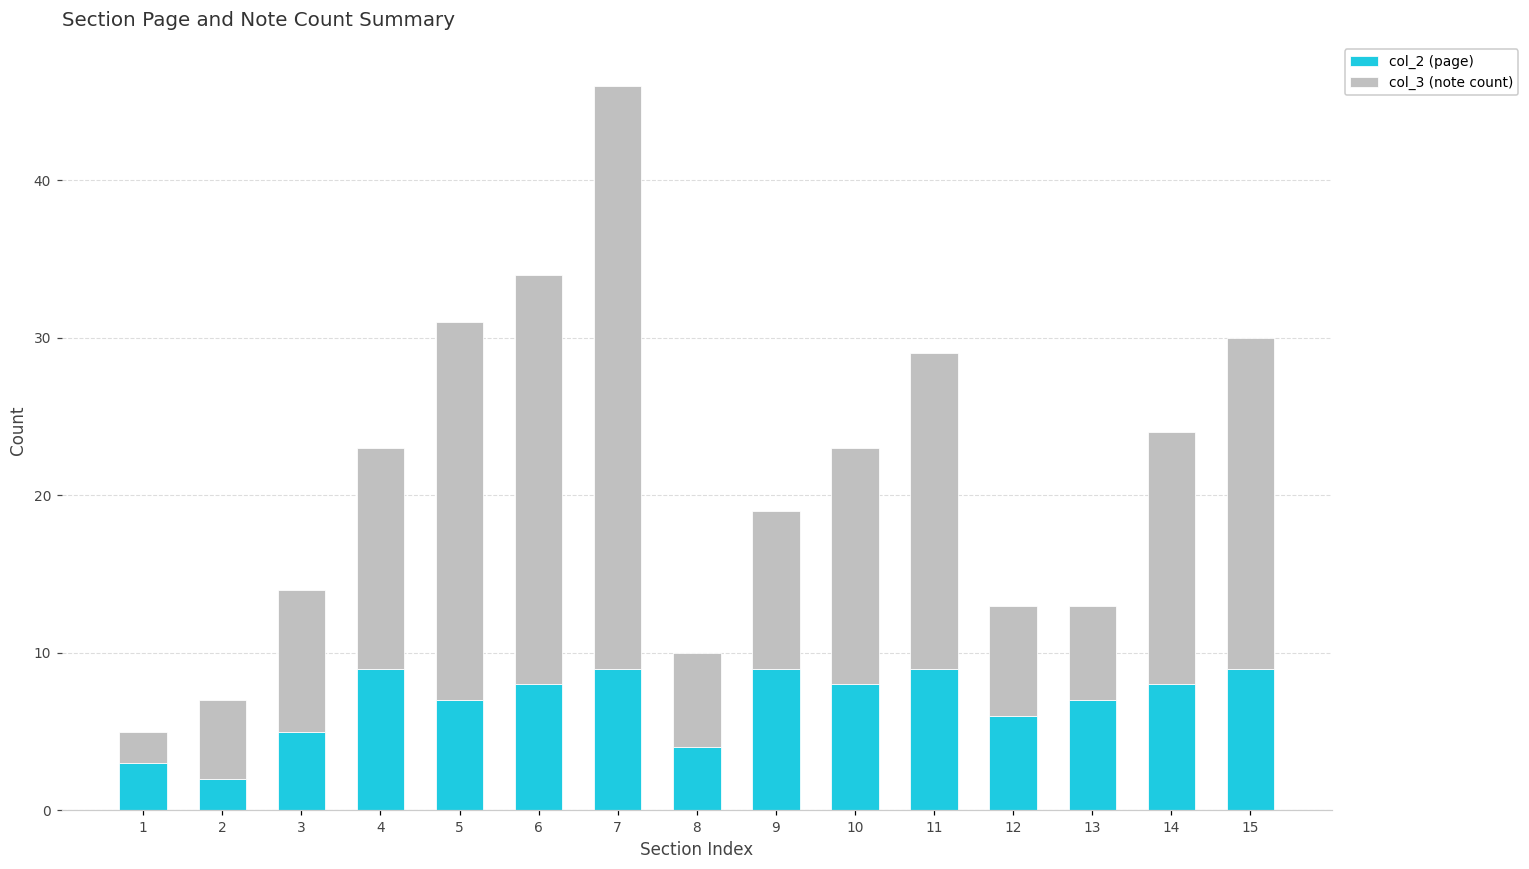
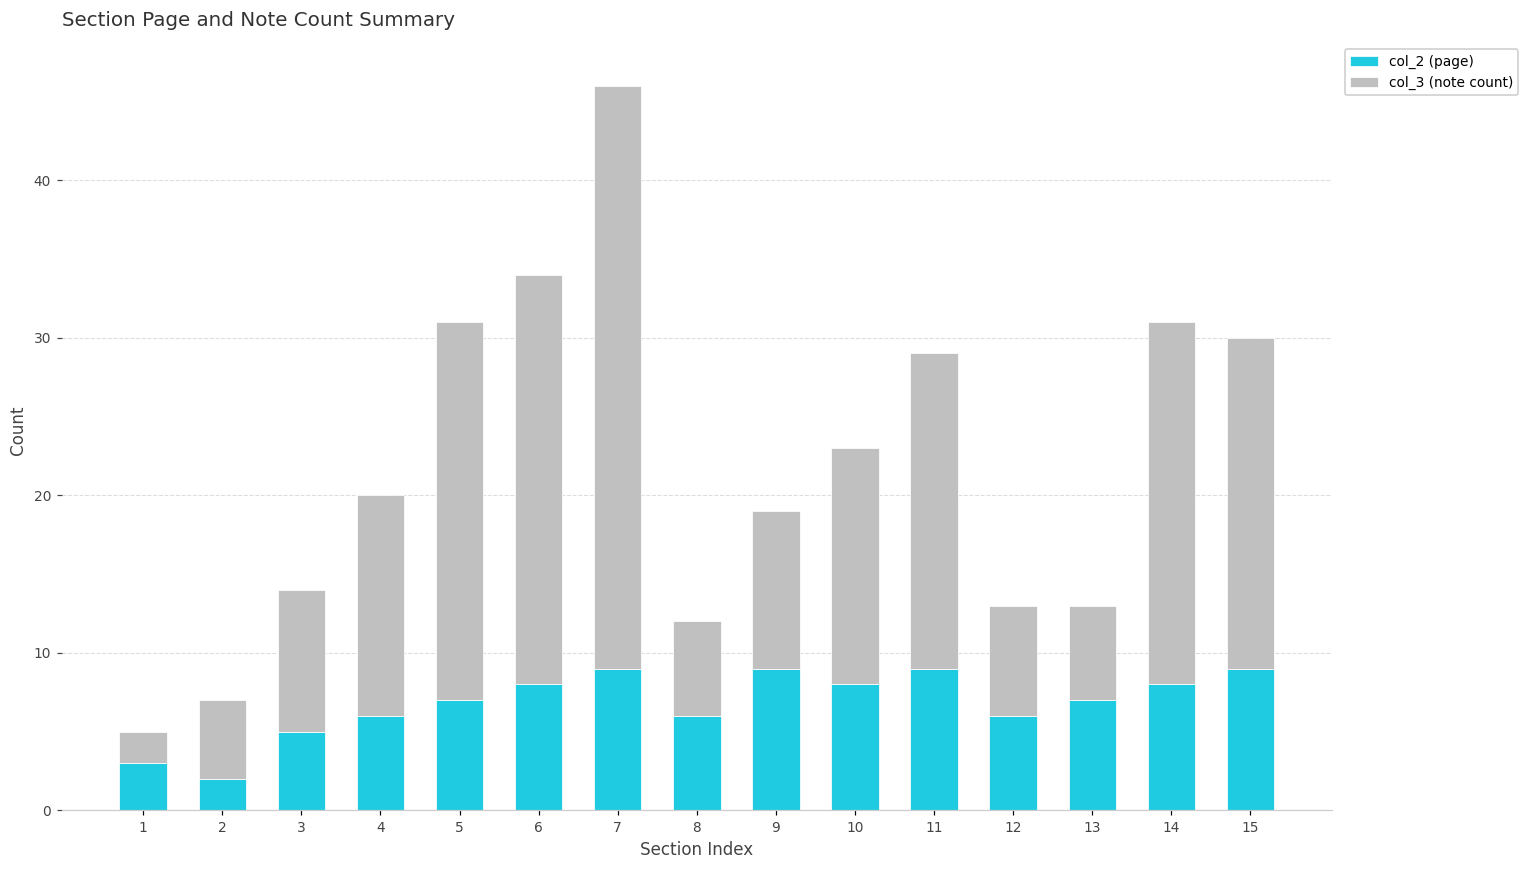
  {
    "col_2 (page)": {
      "1": 3,
      "2": 2,
      "3": 5,
-     "4": 9,
+     "4": 6,
      "5": 7,
      "6": 8,
      "7": 9,
-     "8": 4,
+     "8": 6,
      "9": 9,
      "10": 8,
      "11": 9,
      "12": 6,
      "13": 7,
      "14": 8,
      "15": 9
    },
    "col_3 (note count)": {
      "1": 2,
      "2": 5,
      "3": 9,
      "4": 14,
      "5": 24,
      "6": 26,
      "7": 37,
      "8": 6,
      "9": 10,
      "10": 15,
      "11": 20,
      "12": 7,
      "13": 6,
-     "14": 16,
+     "14": 23,
      "15": 21
    }
  }
